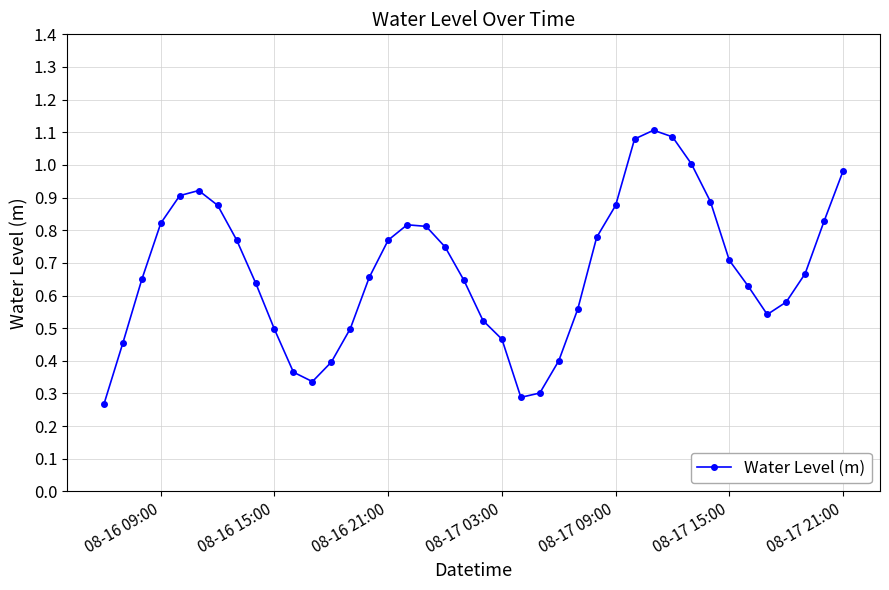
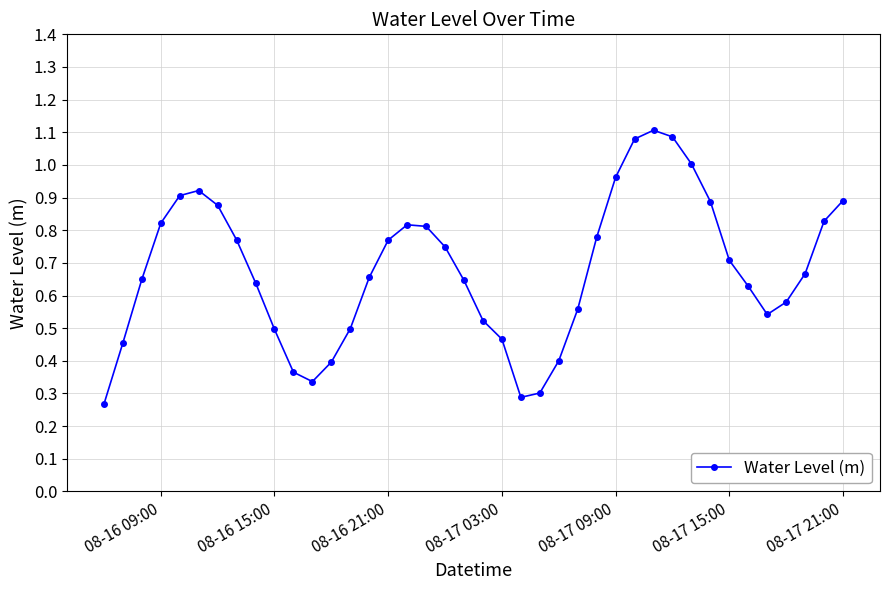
  {
    "08-16 09:00": 0.82,
    "08-16 15:00": 0.50,
    "08-16 21:00": 0.77,
    "08-17 03:00": 0.47,
-   "08-17 09:00": 0.88,
+   "08-17 09:00": 0.96,
    "08-17 15:00": 0.71,
-   "08-17 21:00": 0.98
+   "08-17 21:00": 0.89
  }
